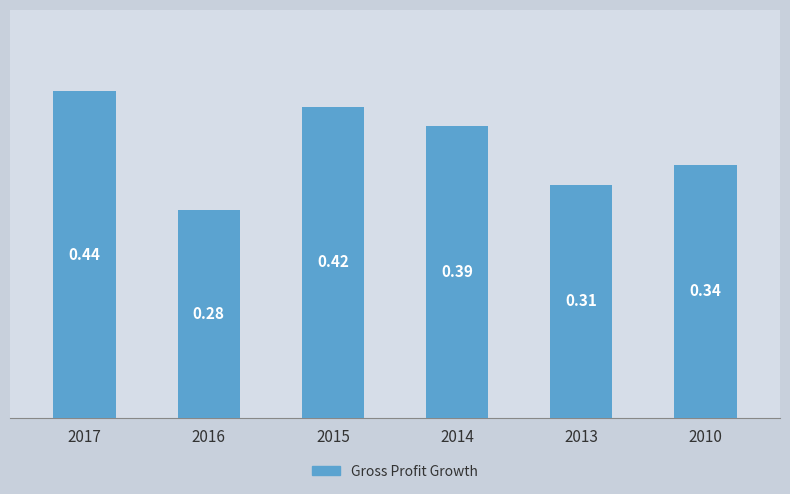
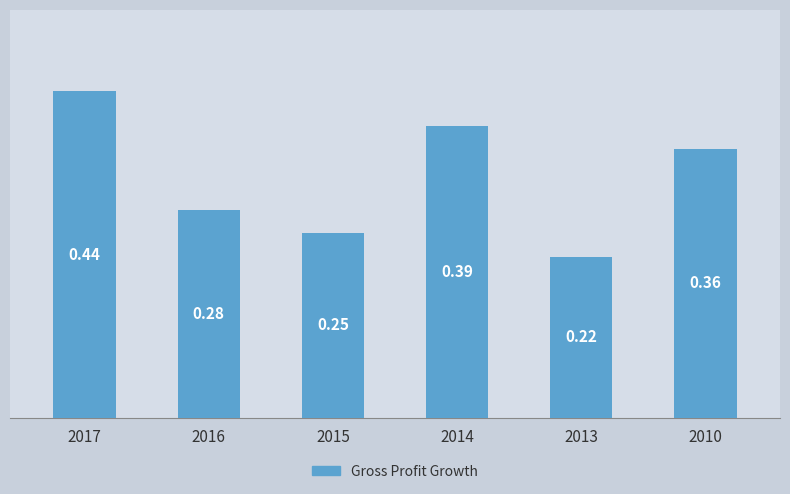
  {
    "2017": 0.44,
    "2016": 0.28,
-   "2015": 0.42,
+   "2015": 0.25,
    "2014": 0.39,
-   "2013": 0.31,
-   "2010": 0.34
+   "2013": 0.22,
+   "2010": 0.36
  }
